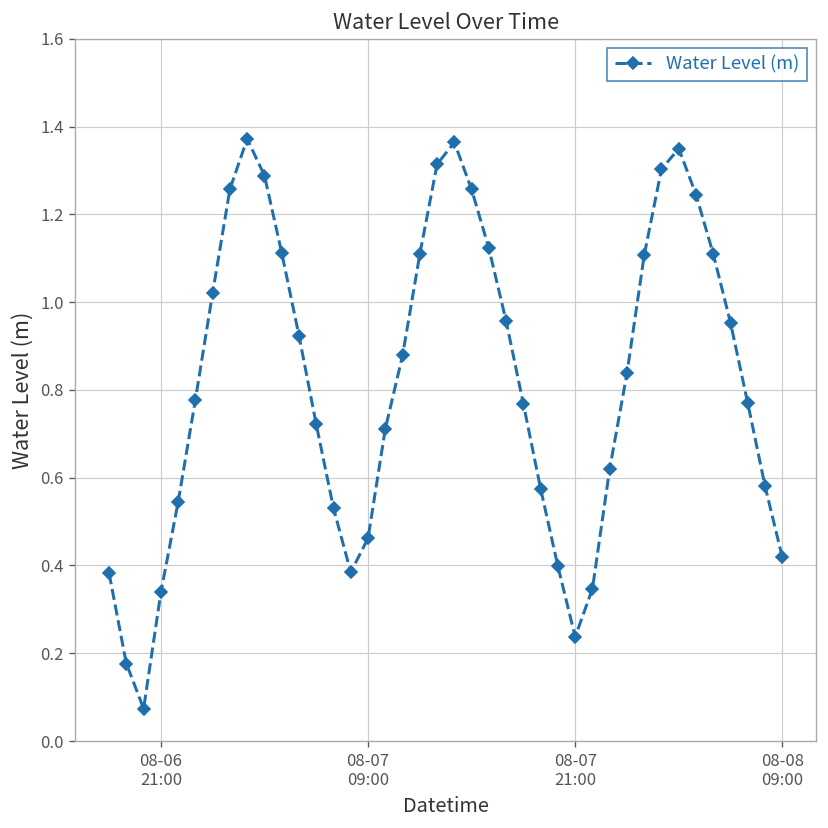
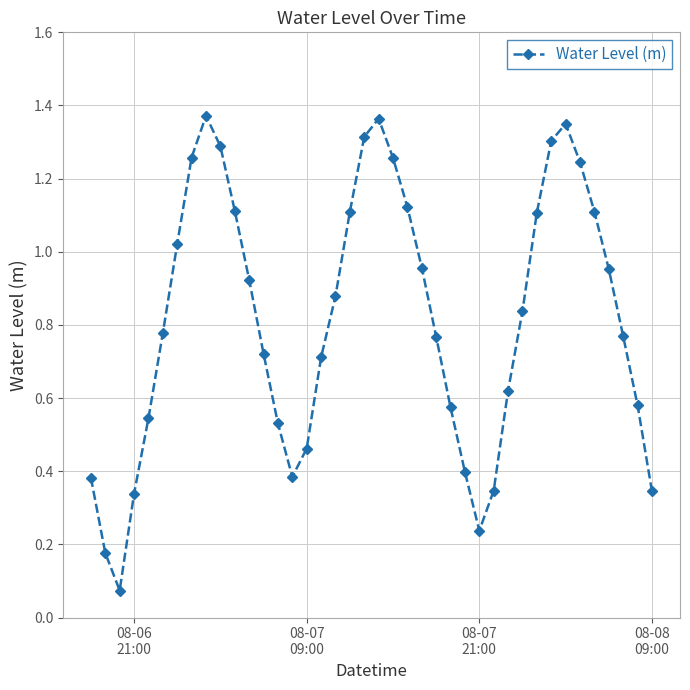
  {
    "08-06 21:00": 0.34,
    "08-07 09:00": 0.46,
    "08-07 21:00": 0.24,
-   "08-08 09:00": 0.42
+   "08-08 09:00": 0.35
  }
